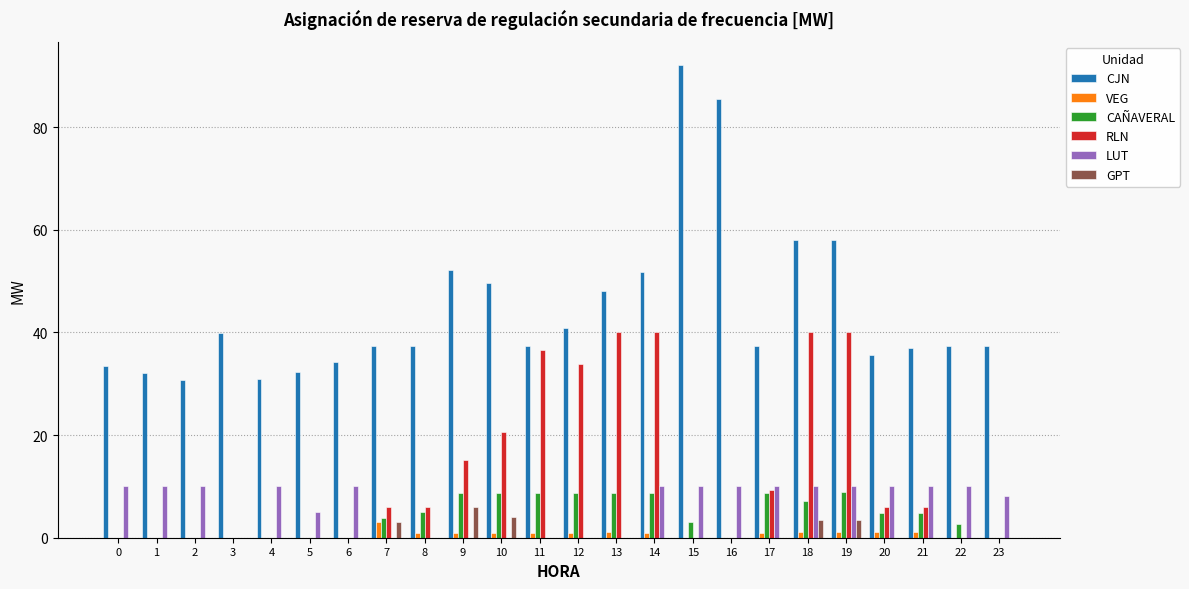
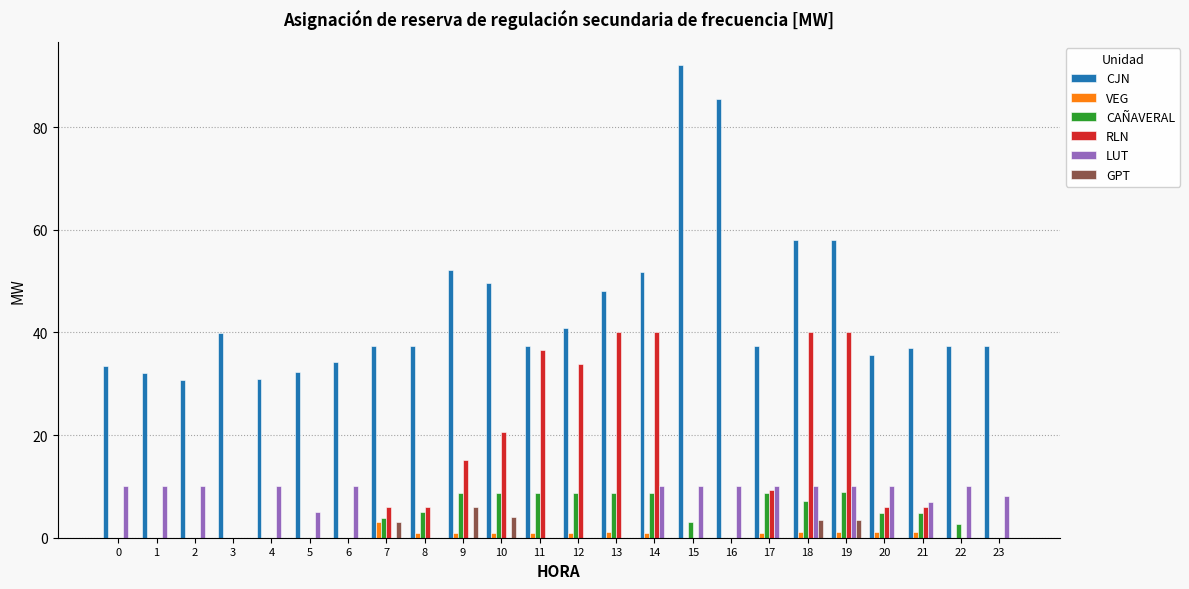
  {
    "CJN": {
      "0": 33,
      "1": 32,
      "2": 31,
      "3": 40,
      "4": 31,
      "5": 32,
      "6": 34,
      "7": 37,
      "8": 37,
      "9": 52,
      "10": 50,
      "11": 37,
      "12": 41,
      "13": 48,
      "14": 52,
      "15": 92,
      "16": 86,
      "17": 37,
      "18": 58,
      "19": 58,
      "20": 36,
      "21": 37,
      "22": 37,
      "23": 37
    },
    "VEG": {
      "0": 0,
      "1": 0,
      "2": 0,
      "3": 0,
      "4": 0,
      "5": 0,
      "6": 0,
      "7": 3,
      "8": 1,
      "9": 1,
      "10": 1,
      "11": 1,
      "12": 1,
      "13": 1,
      "14": 1,
      "15": 0,
      "16": 0,
      "17": 1,
      "18": 1,
      "19": 1,
      "20": 1,
      "21": 1,
      "22": 0,
      "23": 0
    },
    "CAÑAVERAL": {
      "0": 0,
      "1": 0,
      "2": 0,
      "3": 0,
      "4": 0,
      "5": 0,
      "6": 0,
      "7": 4,
      "8": 5,
      "9": 9,
      "10": 9,
      "11": 9,
      "12": 9,
      "13": 9,
      "14": 9,
      "15": 3,
      "16": 0,
      "17": 9,
      "18": 7,
      "19": 9,
      "20": 5,
      "21": 5,
      "22": 3,
      "23": 0
    },
    "RLN": {
      "0": 0,
      "1": 0,
      "2": 0,
      "3": 0,
      "4": 0,
      "5": 0,
      "6": 0,
      "7": 6,
      "8": 6,
      "9": 15,
      "10": 21,
      "11": 37,
      "12": 34,
      "13": 40,
      "14": 40,
      "15": 0,
      "16": 0,
      "17": 9,
      "18": 40,
      "19": 40,
      "20": 6,
      "21": 6,
      "22": 0,
      "23": 0
    },
    "LUT": {
      "0": 10,
      "1": 10,
      "2": 10,
      "3": 0,
      "4": 10,
      "5": 5,
      "6": 10,
      "7": 0,
      "8": 0,
      "9": 0,
      "10": 0,
      "11": 0,
      "12": 0,
      "13": 0,
      "14": 10,
      "15": 10,
      "16": 10,
      "17": 10,
      "18": 10,
      "19": 10,
      "20": 10,
-     "21": 10,
+     "21": 7,
      "22": 10,
      "23": 8
    },
    "GPT": {
      "0": 0,
      "1": 0,
      "2": 0,
      "3": 0,
      "4": 0,
      "5": 0,
      "6": 0,
      "7": 3,
      "8": 0,
      "9": 6,
      "10": 4,
      "11": 0,
      "12": 0,
      "13": 0,
      "14": 0,
      "15": 0,
      "16": 0,
      "17": 0,
      "18": 4,
      "19": 4,
      "20": 0,
      "21": 0,
      "22": 0,
      "23": 0
    }
  }
